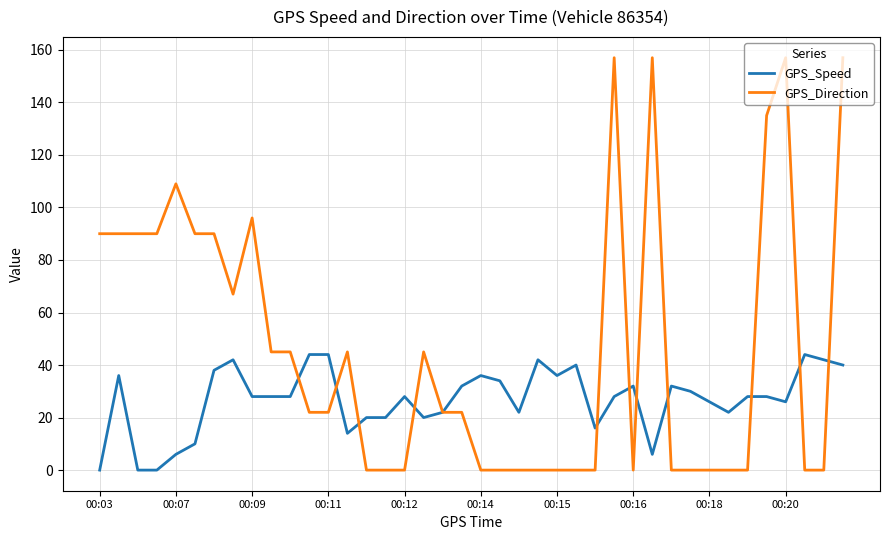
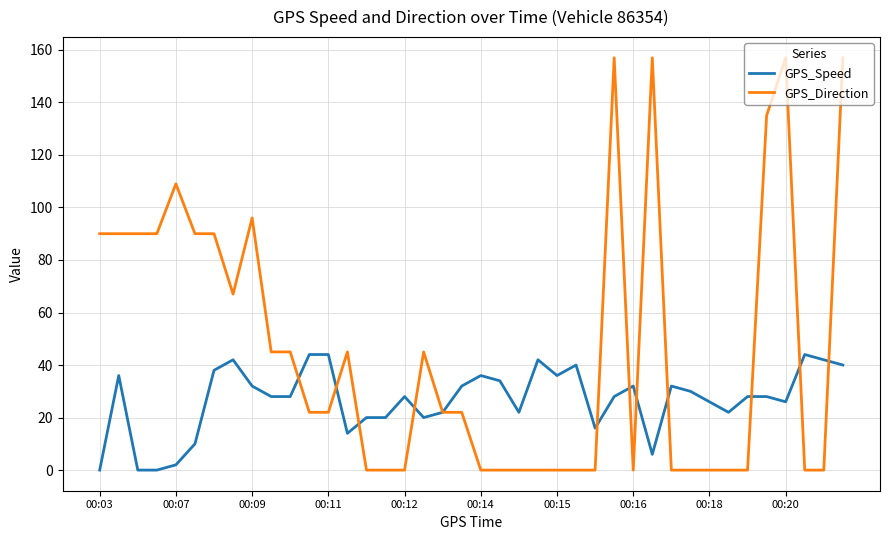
  {
    "GPS_Speed": {
      "00:03": 0,
-     "00:07": 6,
-     "00:09": 28
+     "00:07": 2,
+     "00:09": 32
    },
    "GPS_Direction": {
      "00:03": 90,
      "00:07": 109,
      "00:09": 96
    }
  }
